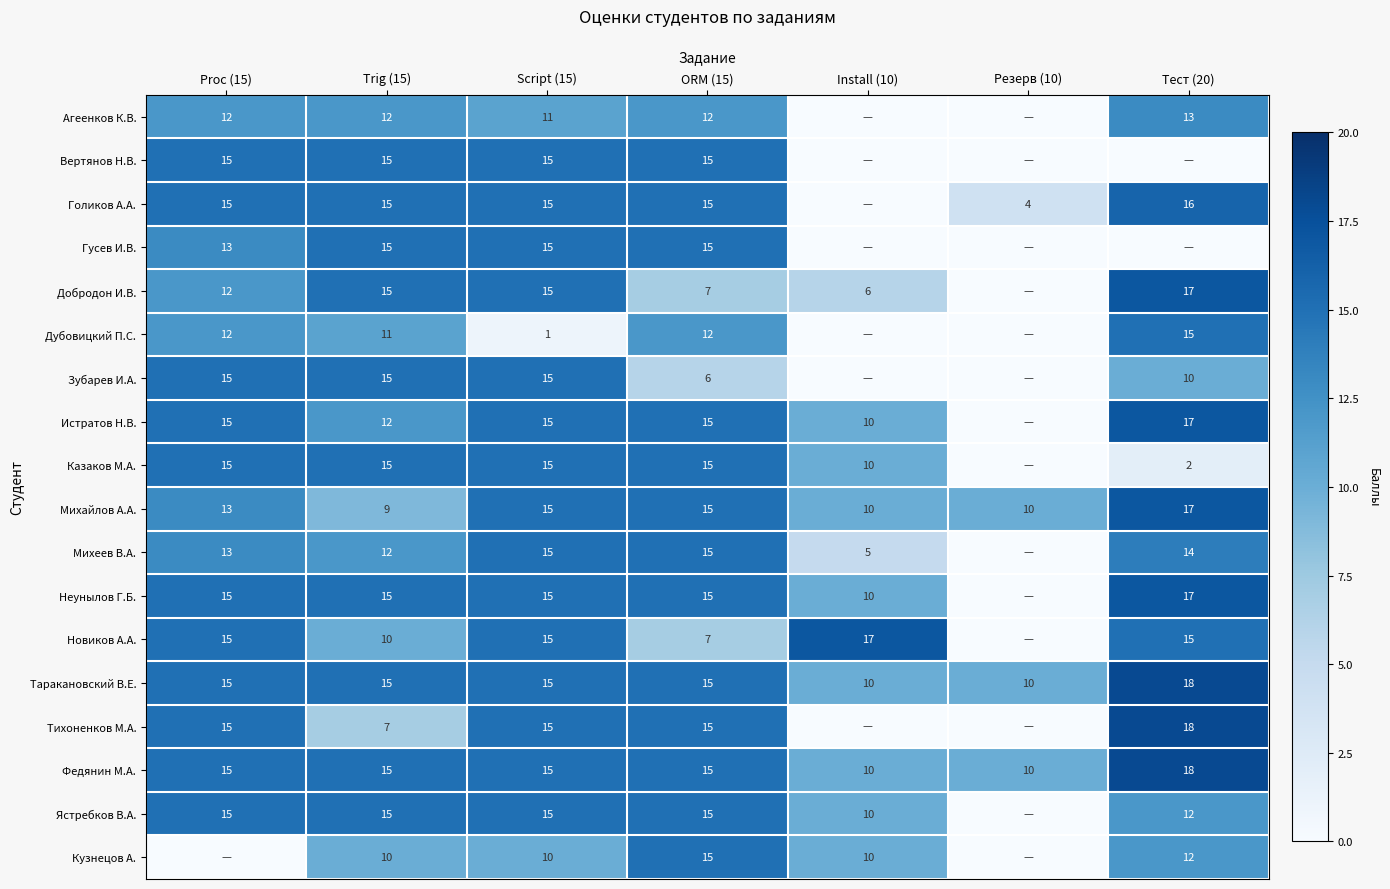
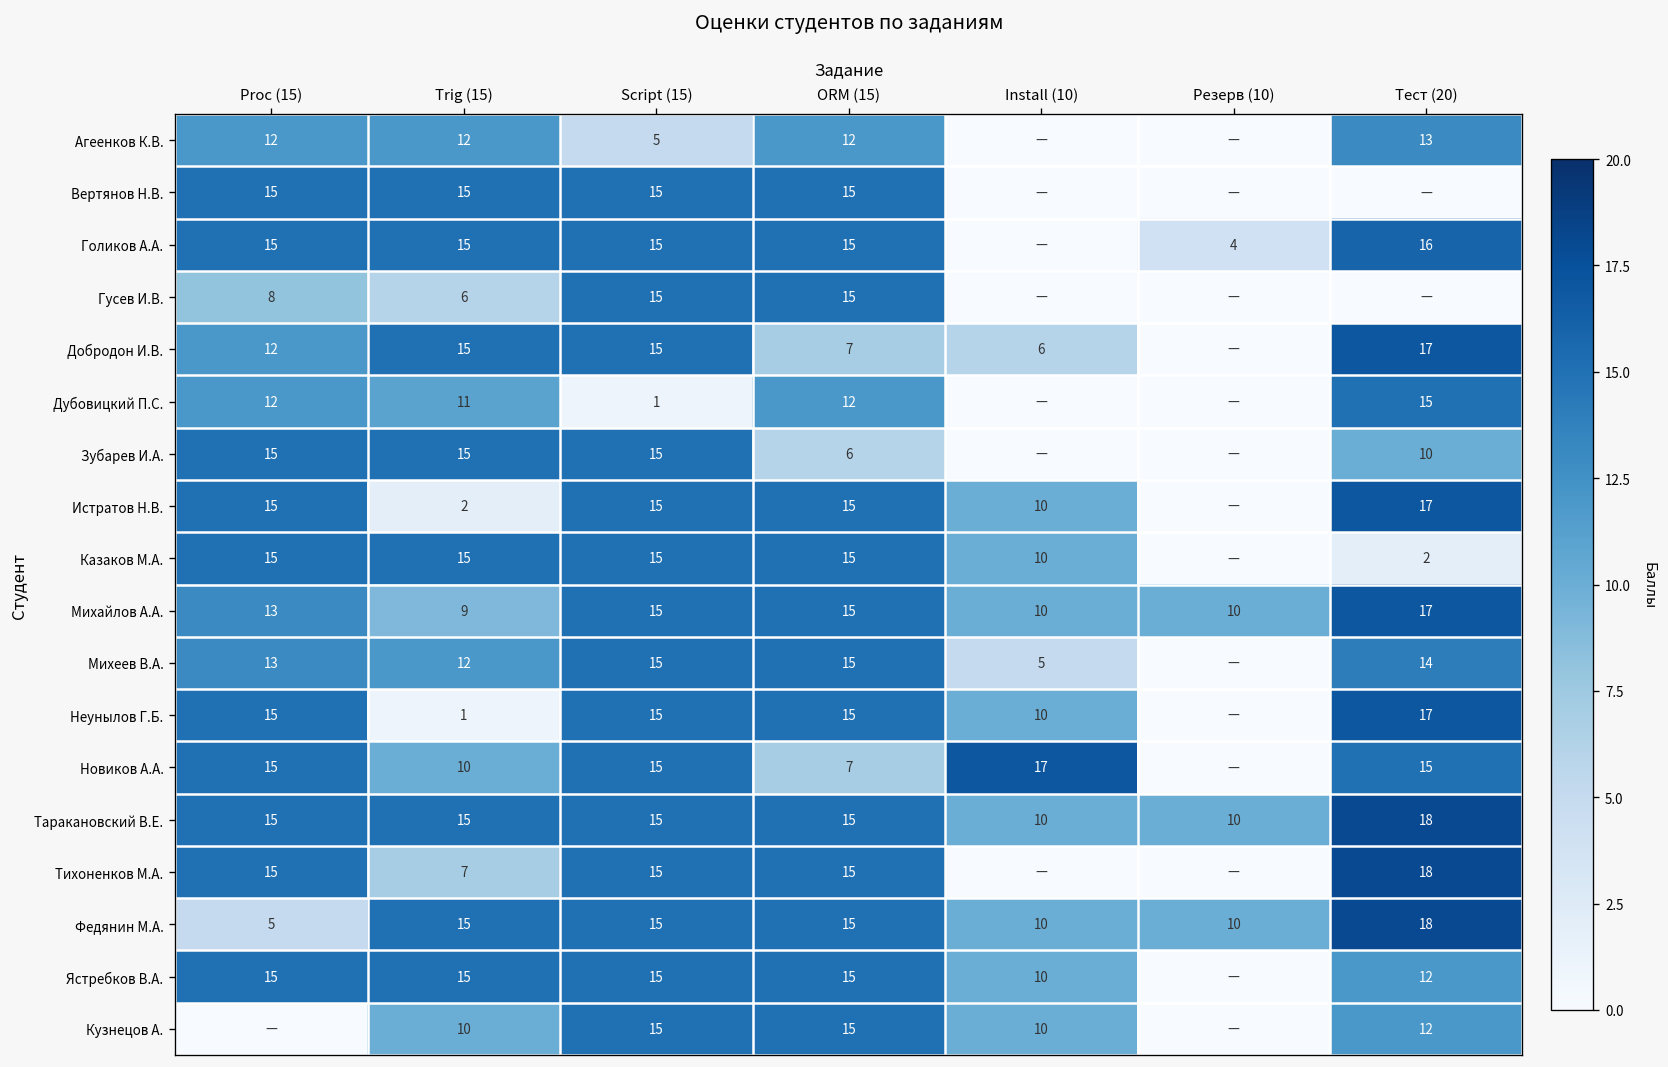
  {
    "Агеенков К.В.": {
      "Proc (15)": 12,
      "Trig (15)": 12,
-     "Script (15)": 11,
+     "Script (15)": 5,
      "ORM (15)": 12,
      "Тест (20)": 13
    },
    "Вертянов Н.В.": {
      "Proc (15)": 15,
      "Trig (15)": 15,
      "Script (15)": 15,
      "ORM (15)": 15
    },
    "Голиков А.А.": {
      "Proc (15)": 15,
      "Trig (15)": 15,
      "Script (15)": 15,
      "ORM (15)": 15,
      "Резерв (10)": 4,
      "Тест (20)": 16
    },
    "Гусев И.В.": {
-     "Proc (15)": 13,
-     "Trig (15)": 15,
+     "Proc (15)": 8,
+     "Trig (15)": 6,
      "Script (15)": 15,
      "ORM (15)": 15
    },
    "Добродон И.В.": {
      "Proc (15)": 12,
      "Trig (15)": 15,
      "Script (15)": 15,
      "ORM (15)": 7,
      "Install (10)": 6,
      "Тест (20)": 17
    },
    "Дубовицкий П.С.": {
      "Proc (15)": 12,
      "Trig (15)": 11,
      "Script (15)": 1,
      "ORM (15)": 12,
      "Тест (20)": 15
    },
    "Зубарев И.А.": {
      "Proc (15)": 15,
      "Trig (15)": 15,
      "Script (15)": 15,
      "ORM (15)": 6,
      "Тест (20)": 10
    },
    "Истратов Н.В.": {
      "Proc (15)": 15,
-     "Trig (15)": 12,
+     "Trig (15)": 2,
      "Script (15)": 15,
      "ORM (15)": 15,
      "Install (10)": 10,
      "Тест (20)": 17
    },
    "Казаков М.А.": {
      "Proc (15)": 15,
      "Trig (15)": 15,
      "Script (15)": 15,
      "ORM (15)": 15,
      "Install (10)": 10,
      "Тест (20)": 2
    },
    "Михайлов А.А.": {
      "Proc (15)": 13,
      "Trig (15)": 9,
      "Script (15)": 15,
      "ORM (15)": 15,
      "Install (10)": 10,
      "Резерв (10)": 10,
      "Тест (20)": 17
    },
    "Михеев В.А.": {
      "Proc (15)": 13,
      "Trig (15)": 12,
      "Script (15)": 15,
      "ORM (15)": 15,
      "Install (10)": 5,
      "Тест (20)": 14
    },
    "Неунылов Г.Б.": {
      "Proc (15)": 15,
-     "Trig (15)": 15,
+     "Trig (15)": 1,
      "Script (15)": 15,
      "ORM (15)": 15,
      "Install (10)": 10,
      "Тест (20)": 17
    },
    "Новиков А.А.": {
      "Proc (15)": 15,
      "Trig (15)": 10,
      "Script (15)": 15,
      "ORM (15)": 7,
      "Install (10)": 17,
      "Тест (20)": 15
    },
    "Таракановский В.Е.": {
      "Proc (15)": 15,
      "Trig (15)": 15,
      "Script (15)": 15,
      "ORM (15)": 15,
      "Install (10)": 10,
      "Резерв (10)": 10,
      "Тест (20)": 18
    },
    "Тихоненков М.А.": {
      "Proc (15)": 15,
      "Trig (15)": 7,
      "Script (15)": 15,
      "ORM (15)": 15,
      "Тест (20)": 18
    },
    "Федянин М.А.": {
-     "Proc (15)": 15,
+     "Proc (15)": 5,
      "Trig (15)": 15,
      "Script (15)": 15,
      "ORM (15)": 15,
      "Install (10)": 10,
      "Резерв (10)": 10,
      "Тест (20)": 18
    },
    "Ястребков В.А.": {
      "Proc (15)": 15,
      "Trig (15)": 15,
      "Script (15)": 15,
      "ORM (15)": 15,
      "Install (10)": 10,
      "Тест (20)": 12
    },
    "Кузнецов А.": {
      "Trig (15)": 10,
-     "Script (15)": 10,
+     "Script (15)": 15,
      "ORM (15)": 15,
      "Install (10)": 10,
      "Тест (20)": 12
    }
  }
